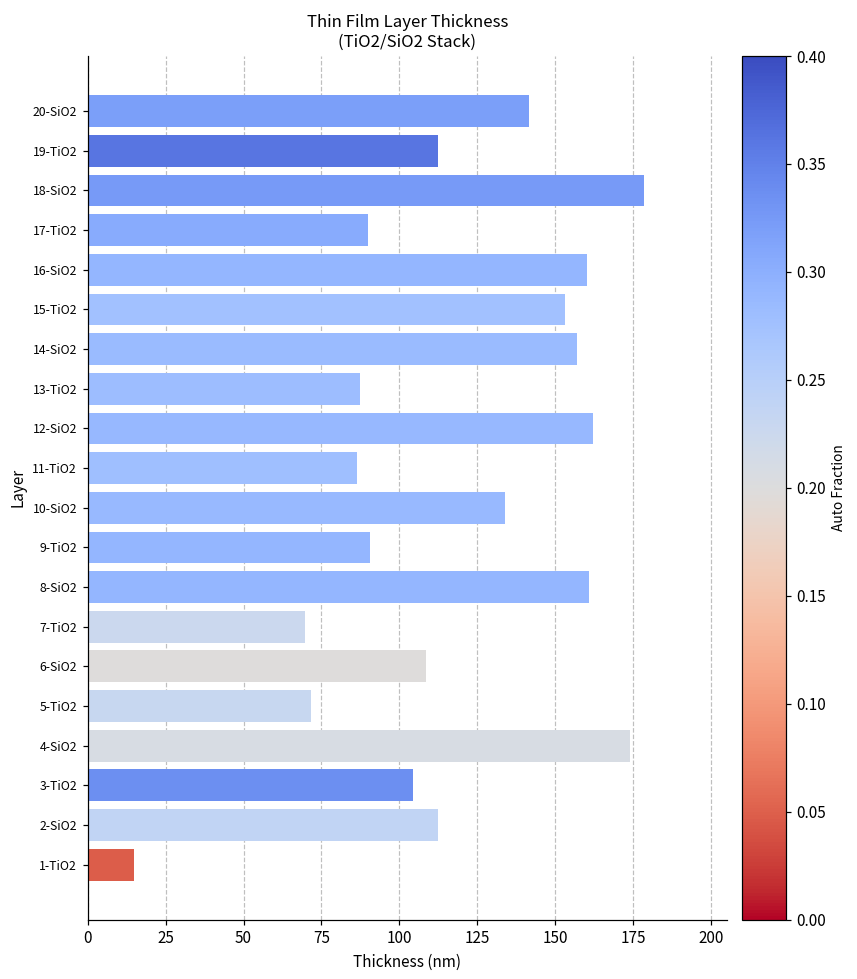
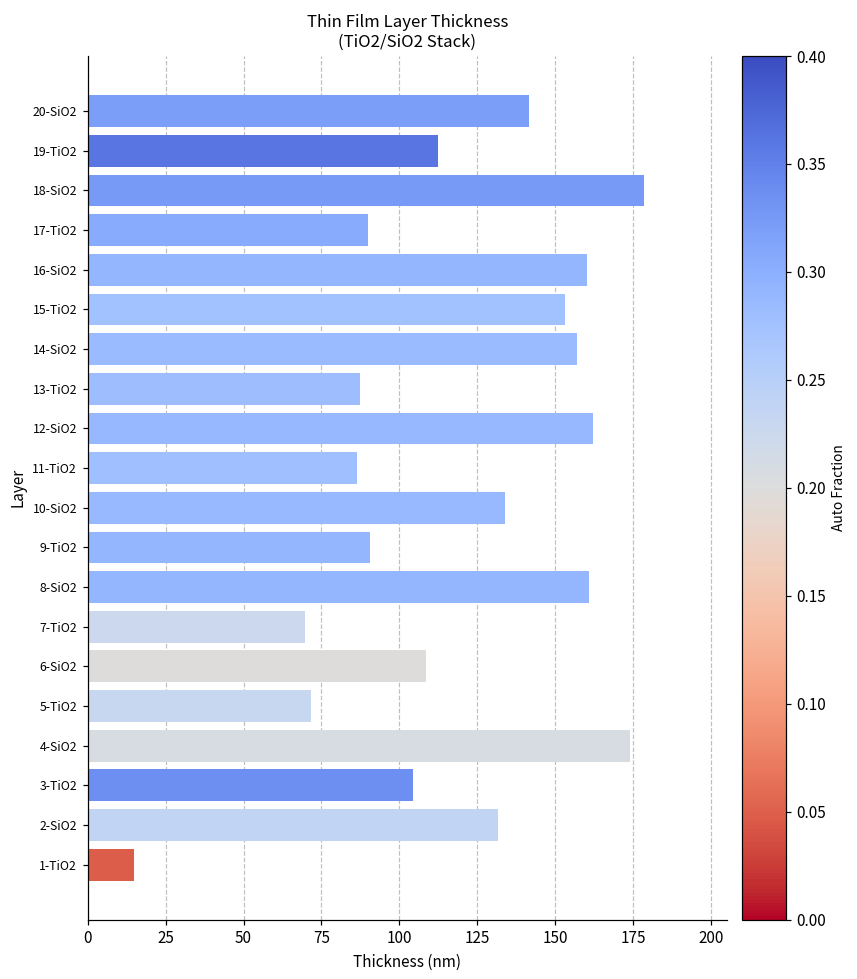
  {
    "20-SiO2": 141,
    "19-TiO2": 112,
    "18-SiO2": 178,
    "17-TiO2": 90,
    "16-SiO2": 160,
    "15-TiO2": 153,
    "14-SiO2": 157,
    "13-TiO2": 87,
    "12-SiO2": 162,
    "11-TiO2": 87,
    "10-SiO2": 134,
    "9-TiO2": 91,
    "8-SiO2": 161,
    "7-TiO2": 70,
    "6-SiO2": 108,
    "5-TiO2": 72,
    "4-SiO2": 174,
    "3-TiO2": 104,
-   "2-SiO2": 112,
+   "2-SiO2": 132,
    "1-TiO2": 15
  }
